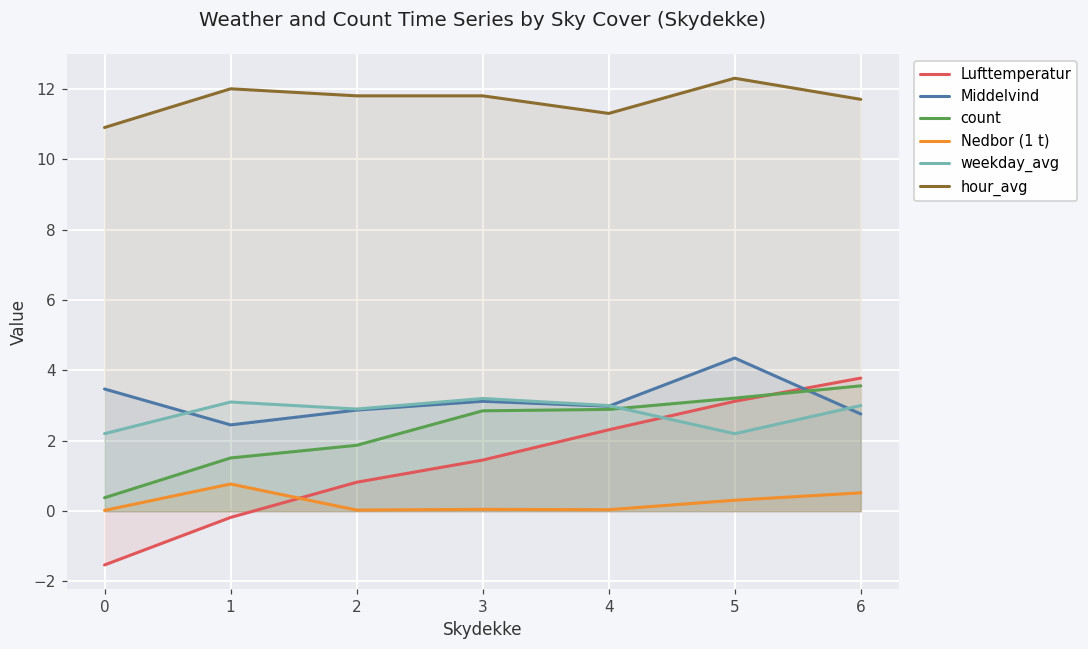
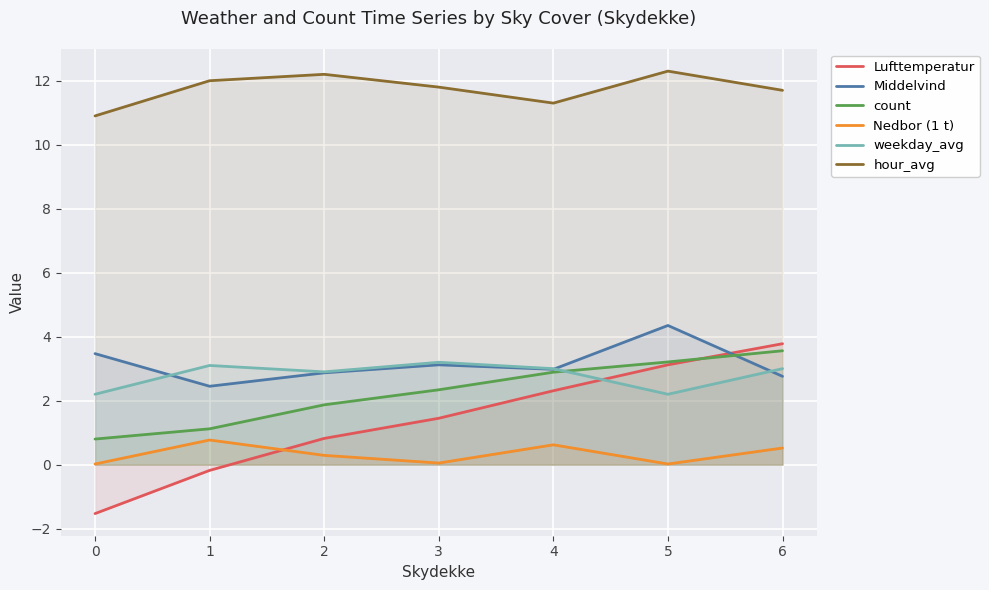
  {
    "Middelvind": {
      "0": 3.5,
      "1": 2.5,
      "5": 4.4,
      "6": 2.8
    },
    "count": {
-     "0": 0.4,
-     "1": 1.5,
+     "0": 0.8,
+     "1": 1.1,
      "2": 1.9,
-     "3": 2.9,
+     "3": 2.3,
      "4": 2.9,
      "5": 3.2,
      "6": 3.6
    },
    "Nedbor (1 t)": {
      "1": 0.8,
-     "2": 0.0,
+     "2": 0.3,
      "3": 0.1,
-     "4": 0.0,
-     "5": 0.3,
+     "4": 0.6,
+     "5": 0.0,
      "6": 0.5
    },
    "weekday_avg": {
      "0": 2.2,
      "1": 3.1,
      "5": 2.2,
      "6": 3.0
    },
    "hour_avg": {
      "0": 10.9,
      "1": 12.0,
-     "2": 11.8,
+     "2": 12.2,
      "3": 11.8,
      "4": 11.3,
      "5": 12.3,
      "6": 11.7
    }
  }
